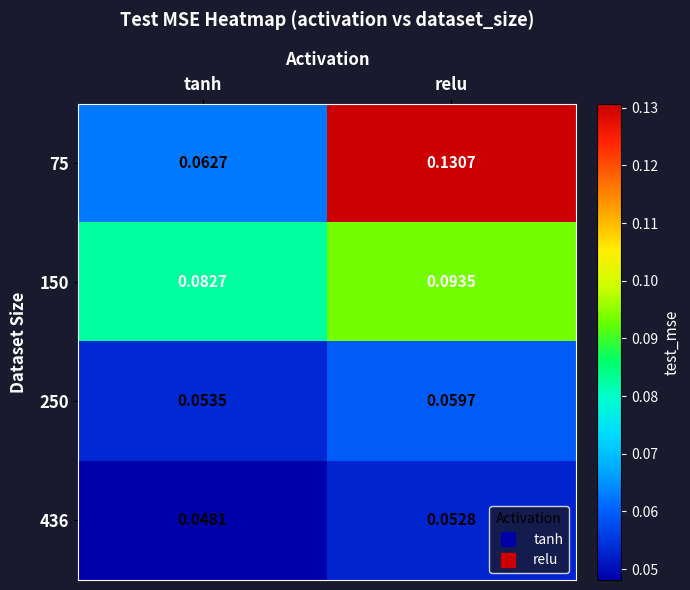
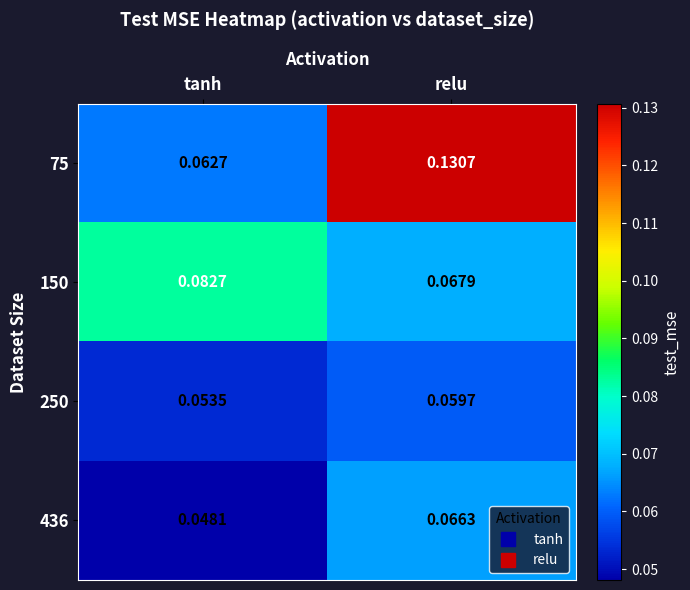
  {
    "75": {
      "tanh": 0.0627,
      "relu": 0.1307
    },
    "150": {
      "tanh": 0.0827,
-     "relu": 0.0935
+     "relu": 0.0679
    },
    "250": {
      "tanh": 0.0535,
      "relu": 0.0597
    },
    "436": {
      "tanh": 0.0481,
-     "relu": 0.0528
+     "relu": 0.0663
    }
  }
